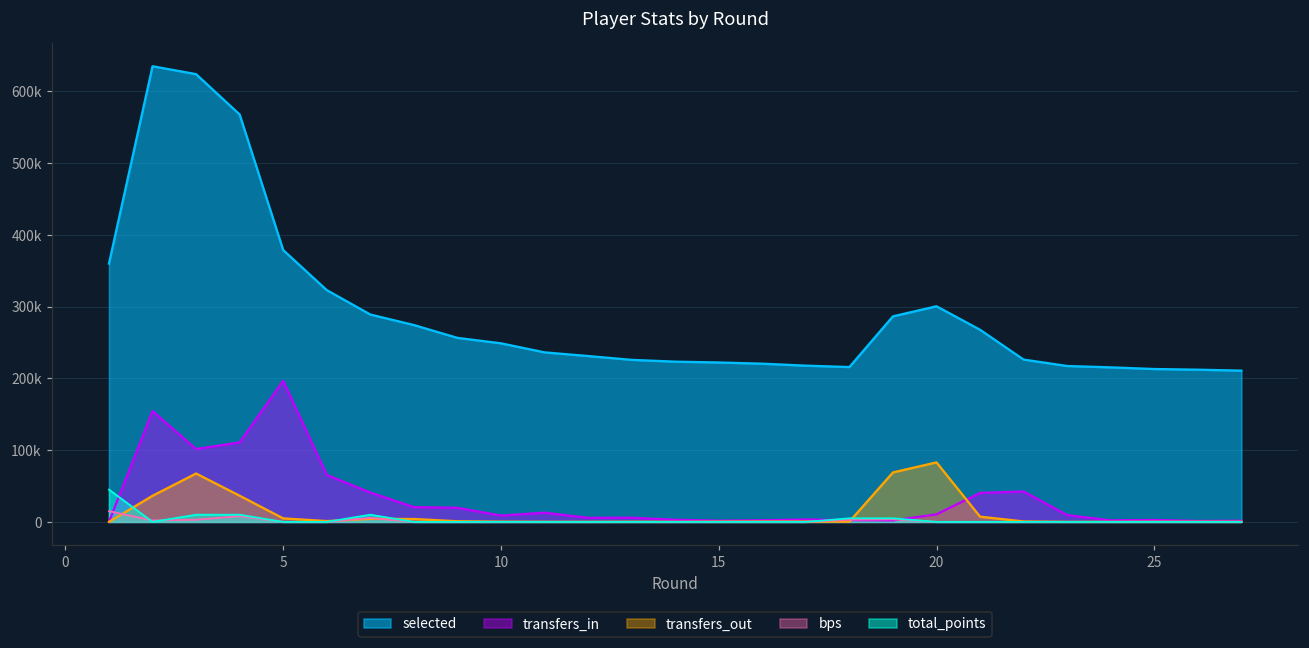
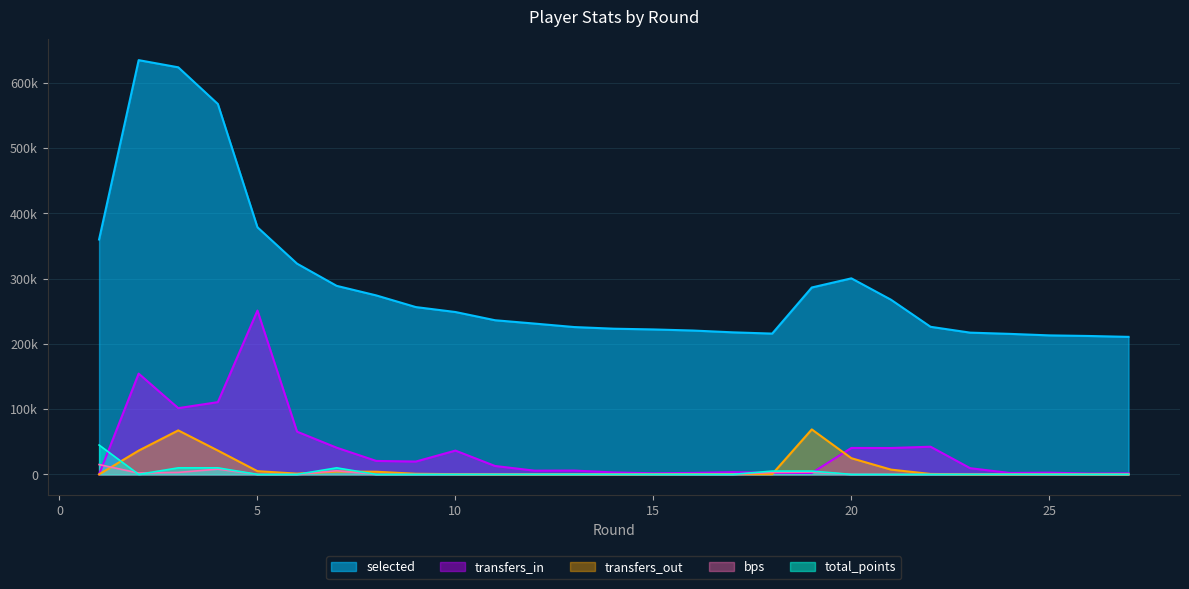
  {
    "transfers_in": {
-     "5": 200000,
-     "10": 10000,
-     "20": 10000
+     "5": 250000,
+     "10": 40000,
+     "20": 40000
    },
    "transfers_out": {
      "5": 0,
-     "20": 80000
+     "20": 20000
    }
  }
